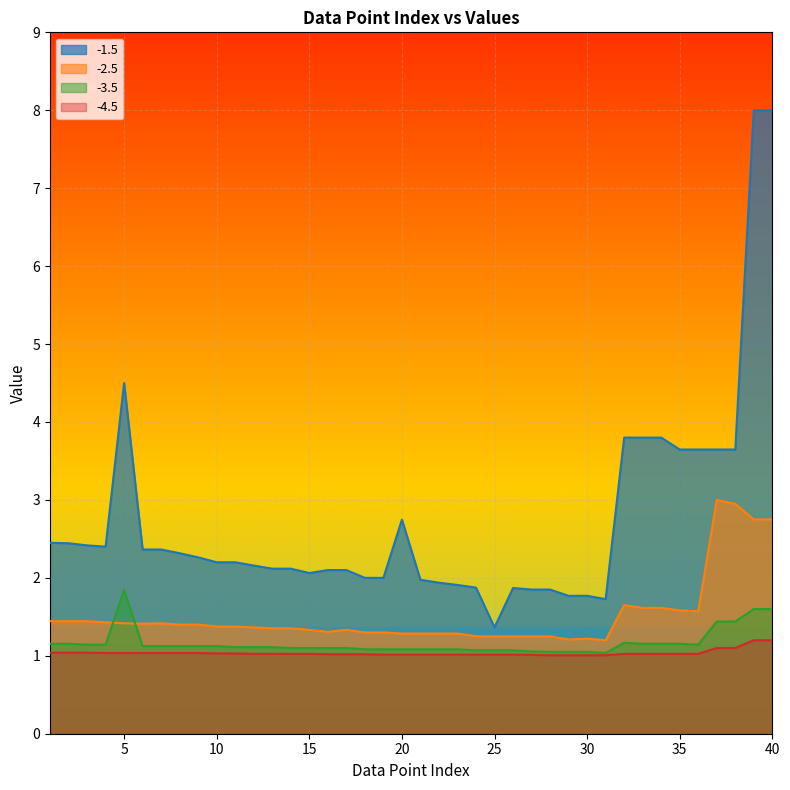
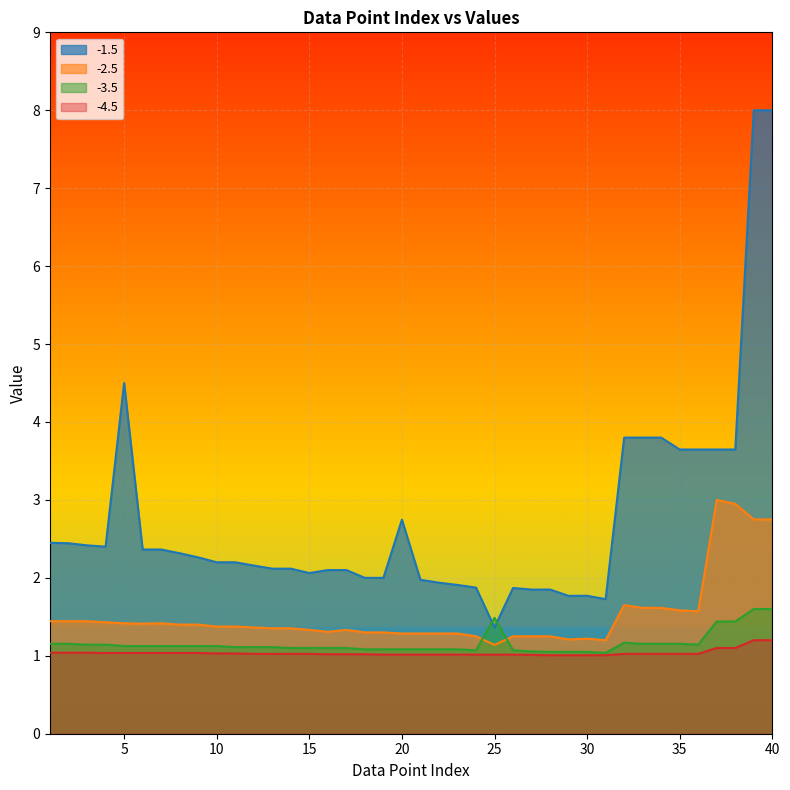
  {
    "-1.5": {
      "5": 4.5,
      "10": 2.2,
      "15": 2.1,
      "20": 2.7,
      "25": 1.4,
      "30": 1.8,
      "35": 3.6,
      "40": 8.0
    },
    "-2.5": {
      "5": 1.4,
      "10": 1.4,
      "15": 1.3,
      "20": 1.3,
-     "25": 1.3,
+     "25": 1.1,
      "30": 1.2,
      "35": 1.6,
      "40": 2.8
    },
    "-3.5": {
-     "5": 1.8,
+     "5": 1.1,
      "10": 1.1,
      "15": 1.1,
      "20": 1.1,
-     "25": 1.1,
+     "25": 1.5,
      "30": 1.1,
      "35": 1.2,
      "40": 1.6
    },
    "-4.5": {
      "5": 1.0,
      "10": 1.0,
      "15": 1.0,
      "20": 1.0,
      "25": 1.0,
      "30": 1.0,
      "35": 1.0,
      "40": 1.2
    }
  }
